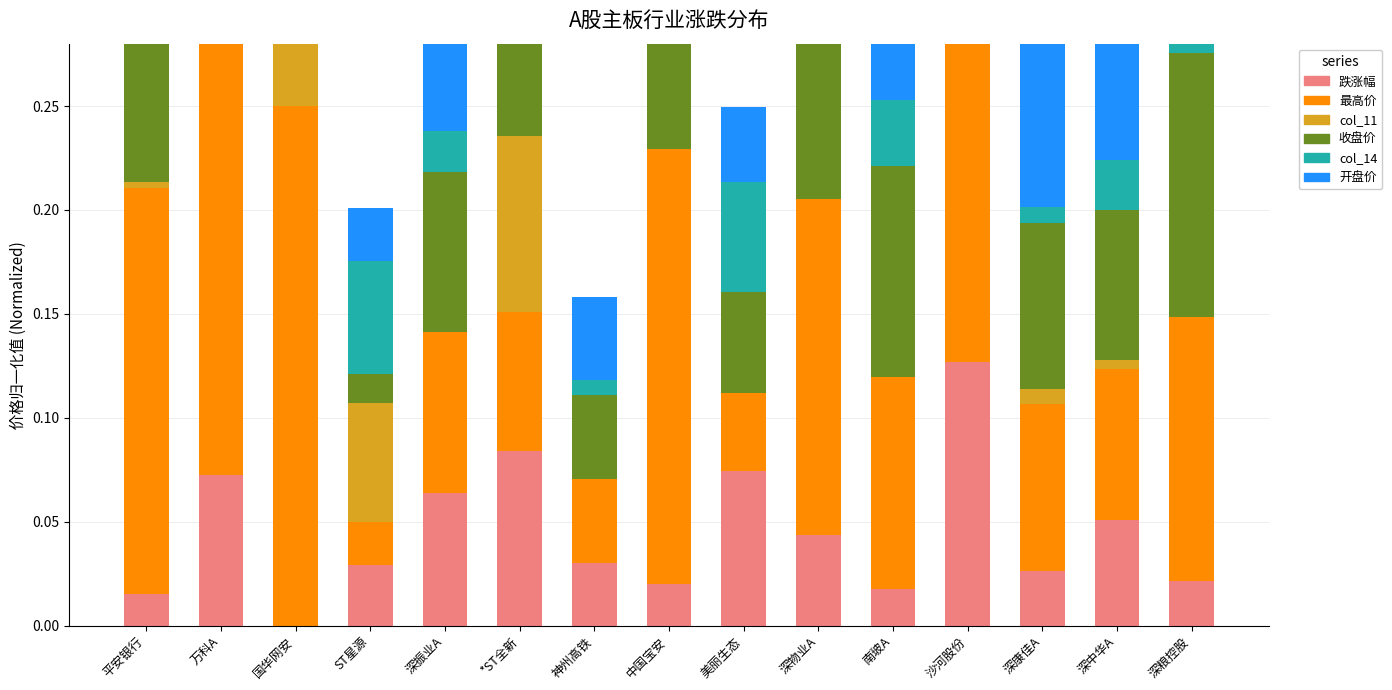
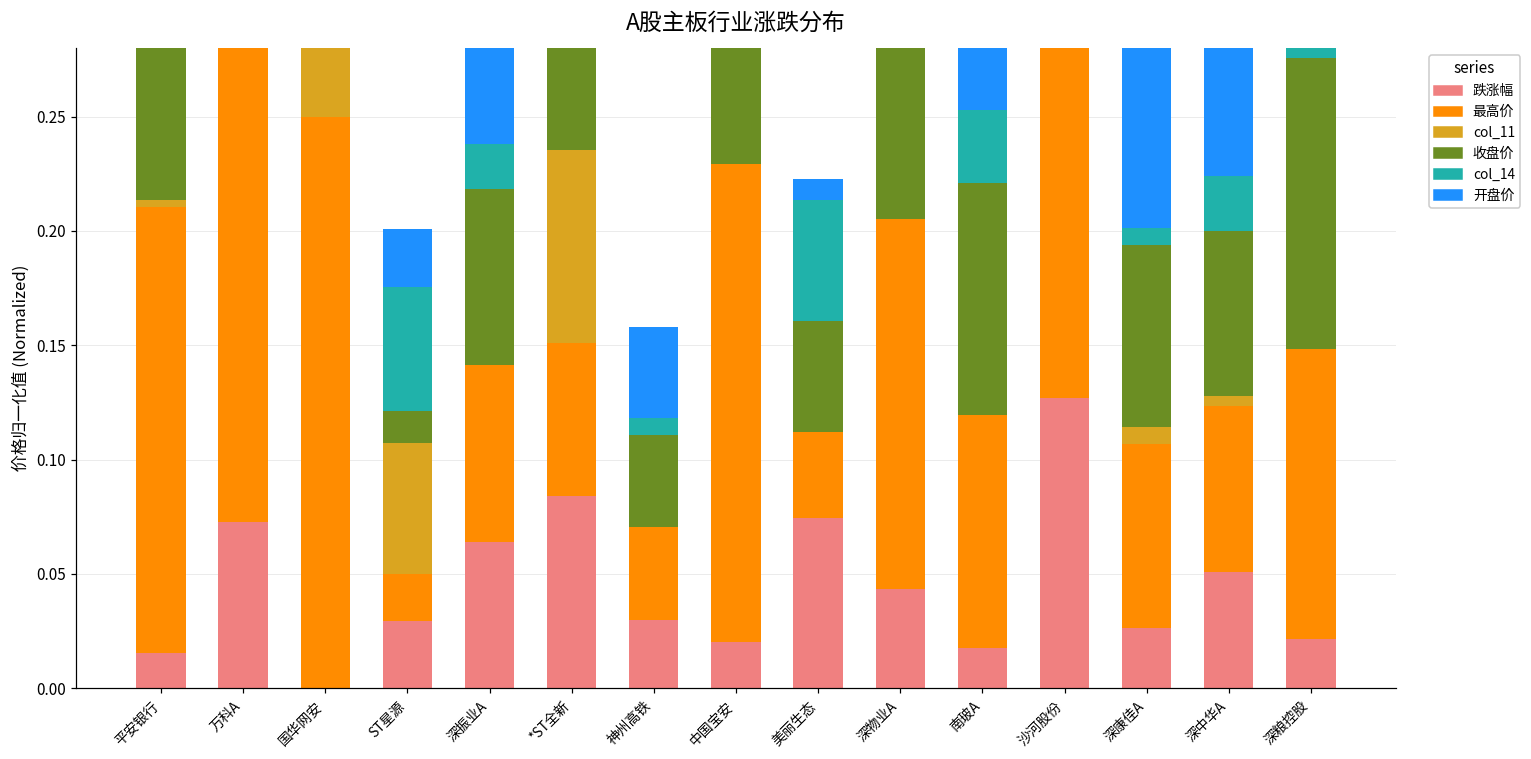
  {
    "跌涨幅": {
      "平安银行": 0.015,
      "万科A": 0.073,
      "国华网安": 0.000,
      "ST星源": 0.029,
      "深振业A": 0.064,
      "*ST全新": 0.084,
      "神州高铁": 0.030,
      "中国宝安": 0.020,
      "美丽生态": 0.075,
      "深物业A": 0.043,
      "南玻A": 0.018,
      "沙河股份": 0.127,
      "深康佳A": 0.026,
      "深中华A": 0.051,
      "深粮控股": 0.021
    },
    "收盘价": {
      "ST星源": 0.014,
      "深振业A": 0.077,
      "神州高铁": 0.040,
      "美丽生态": 0.048,
      "南玻A": 0.101,
      "深康佳A": 0.080,
      "深中华A": 0.072,
      "深粮控股": 0.127
    },
    "col_14": {
      "ST星源": 0.054,
      "深振业A": 0.020,
      "神州高铁": 0.007,
      "美丽生态": 0.053,
      "南玻A": 0.032,
      "深康佳A": 0.007,
      "深中华A": 0.024
    },
    "开盘价": {
      "ST星源": 0.026,
      "神州高铁": 0.040,
-     "美丽生态": 0.036,
+     "美丽生态": 0.009,
      "深康佳A": 0.079
    }
  }
